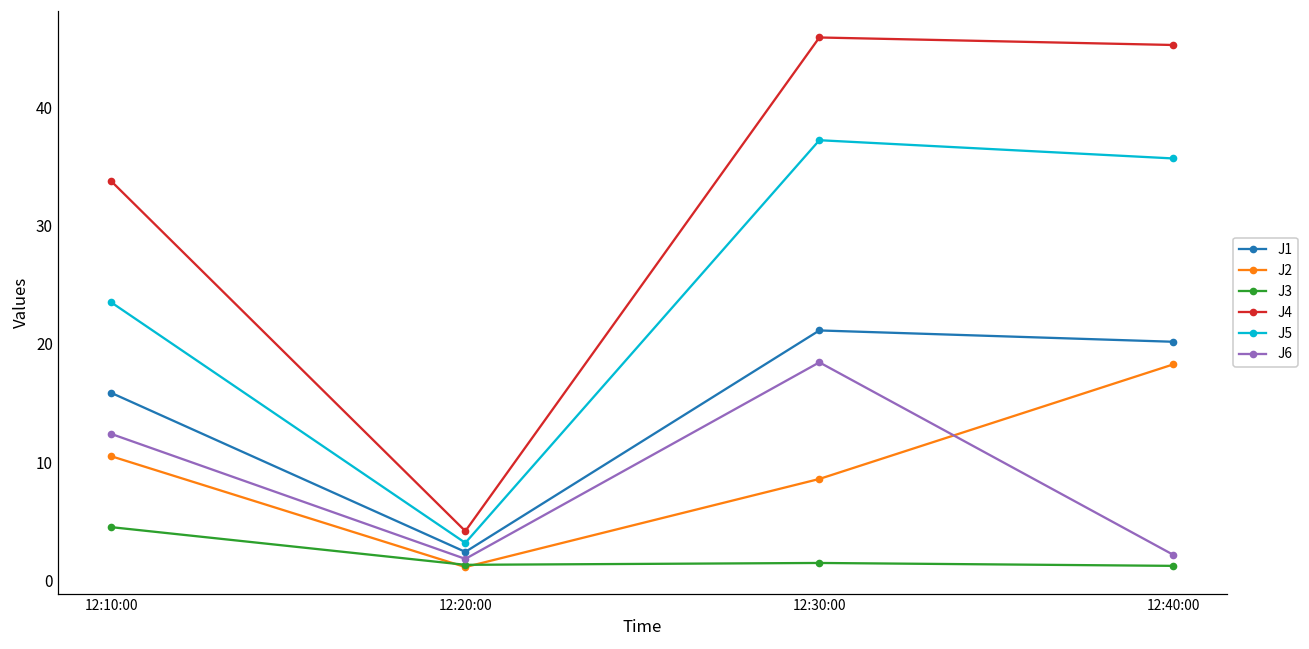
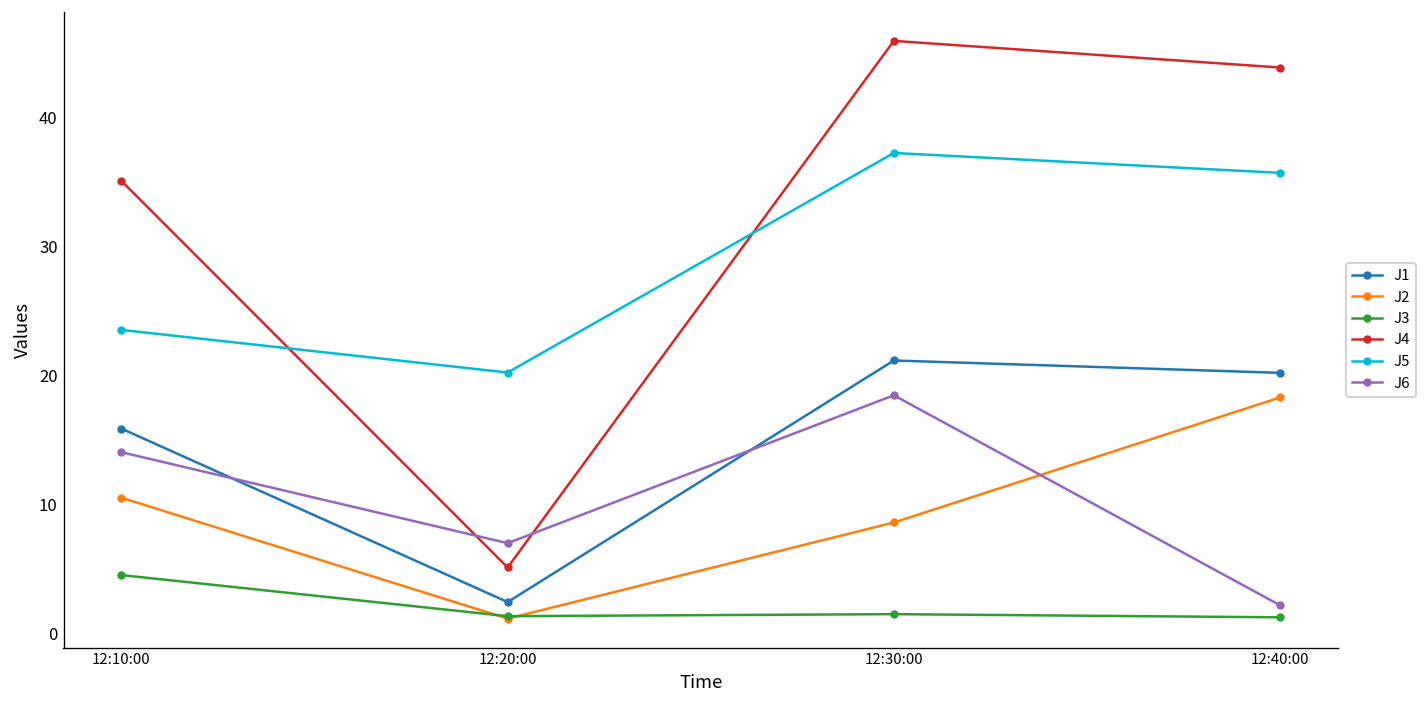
  {
    "J1": {
      "12:10:00": 15.9,
      "12:20:00": 2.4,
      "12:30:00": 21.1,
      "12:40:00": 20.2
    },
    "J2": {
      "12:10:00": 10.5,
      "12:30:00": 8.6,
      "12:40:00": 18.3
    },
    "J3": {
      "12:10:00": 4.5,
      "12:30:00": 1.5,
      "12:40:00": 1.2
    },
    "J4": {
-     "12:10:00": 33.8,
-     "12:20:00": 4.2,
+     "12:10:00": 35.1,
+     "12:20:00": 5.1,
      "12:30:00": 45.9,
-     "12:40:00": 45.3
+     "12:40:00": 43.9
    },
    "J5": {
      "12:10:00": 23.5,
-     "12:20:00": 3.2,
+     "12:20:00": 20.2,
      "12:30:00": 37.2,
      "12:40:00": 35.7
    },
    "J6": {
-     "12:10:00": 12.4,
-     "12:20:00": 1.8,
+     "12:10:00": 14.0,
+     "12:20:00": 7.0,
      "12:30:00": 18.4,
      "12:40:00": 2.2
    }
  }
